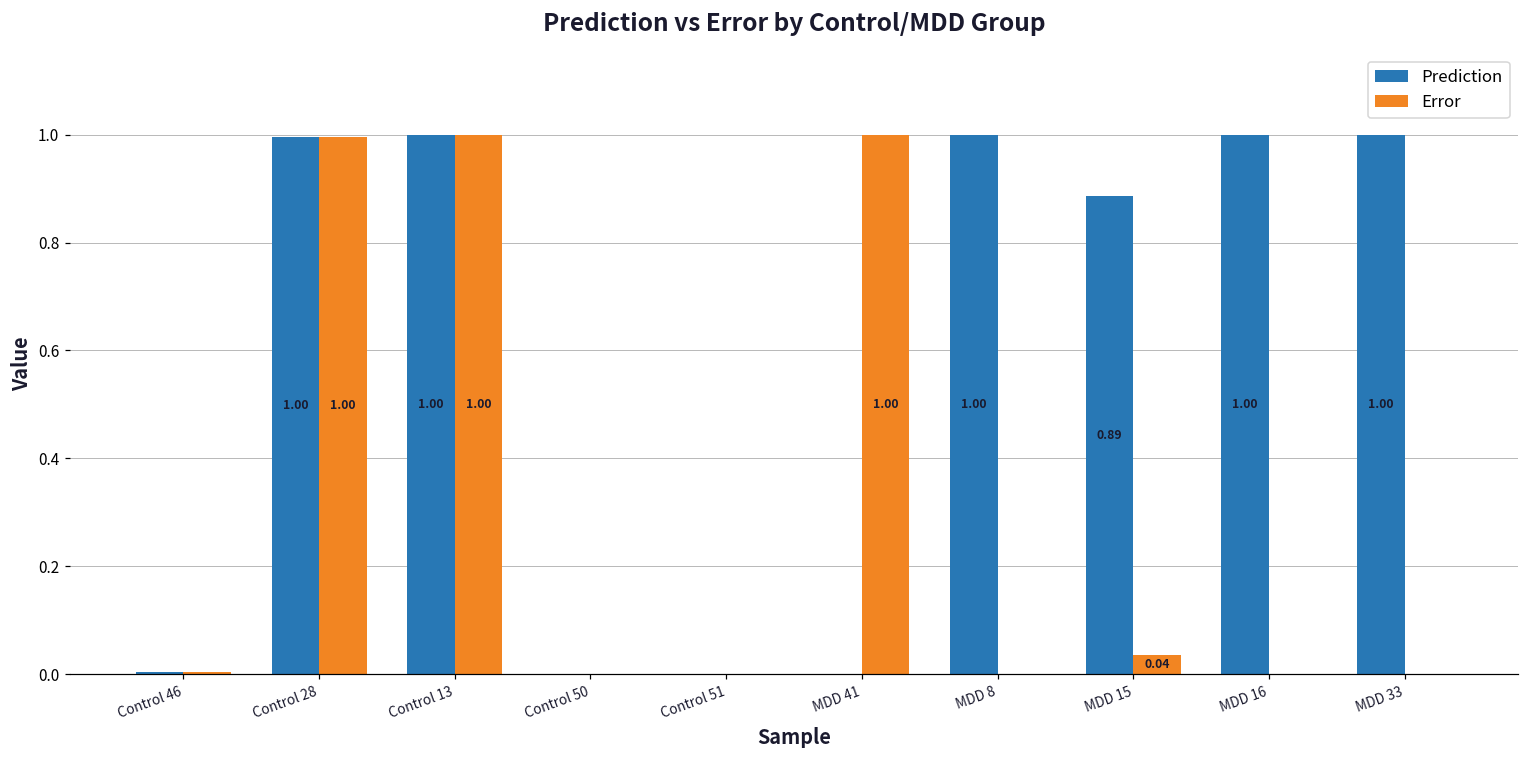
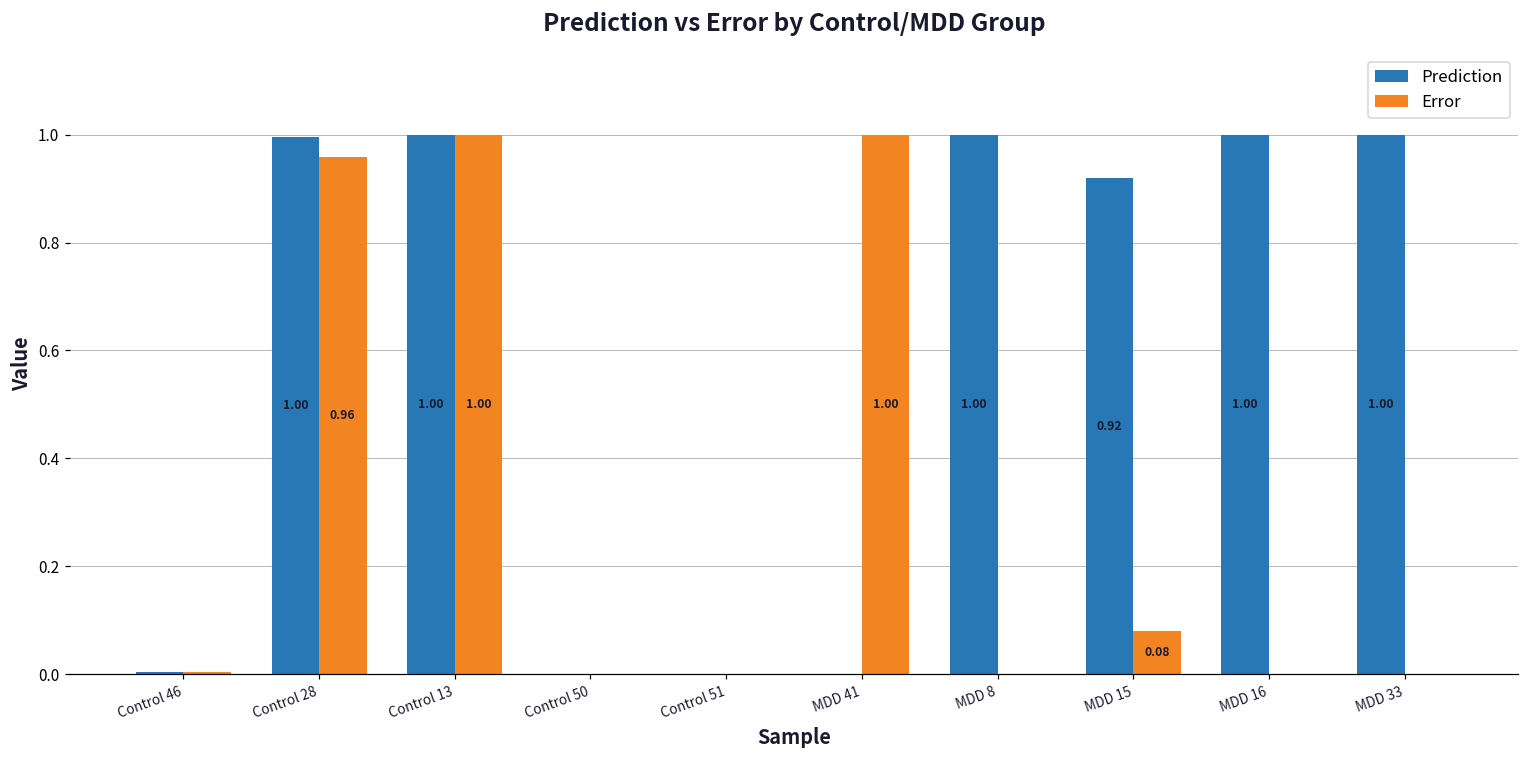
  {
    "Prediction": {
      "Control 28": 1.00,
      "Control 13": 1.00,
      "MDD 8": 1.00,
-     "MDD 15": 0.89,
+     "MDD 15": 0.92,
      "MDD 16": 1.00,
      "MDD 33": 1.00
    },
    "Error": {
-     "Control 28": 1.00,
+     "Control 28": 0.96,
      "Control 13": 1.00,
      "MDD 41": 1.00,
-     "MDD 15": 0.04
+     "MDD 15": 0.08
    }
  }
